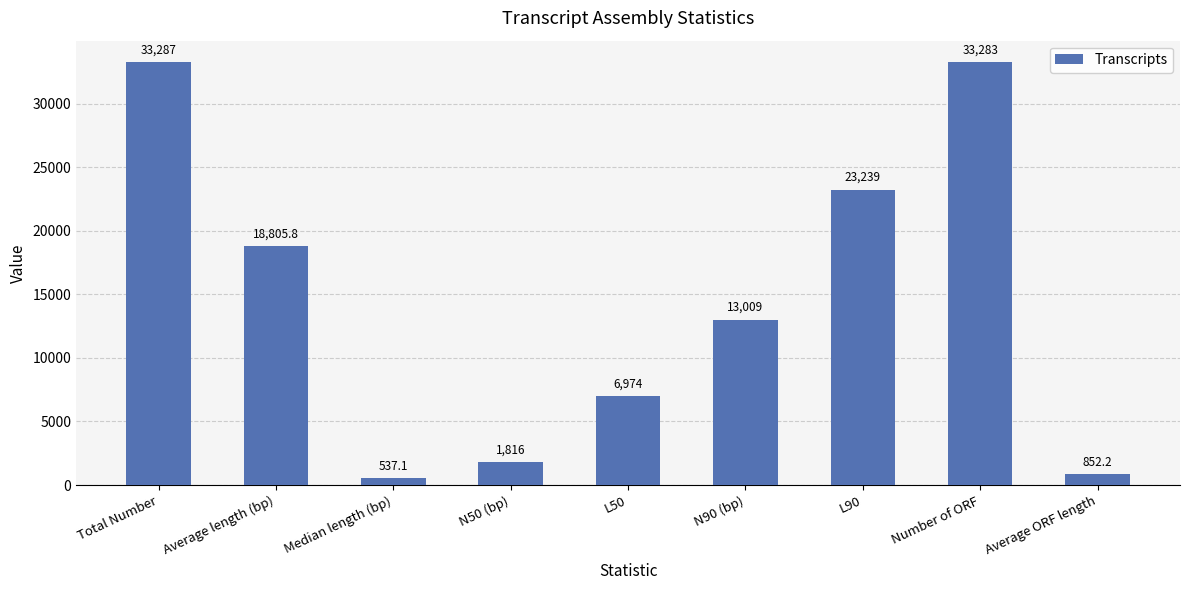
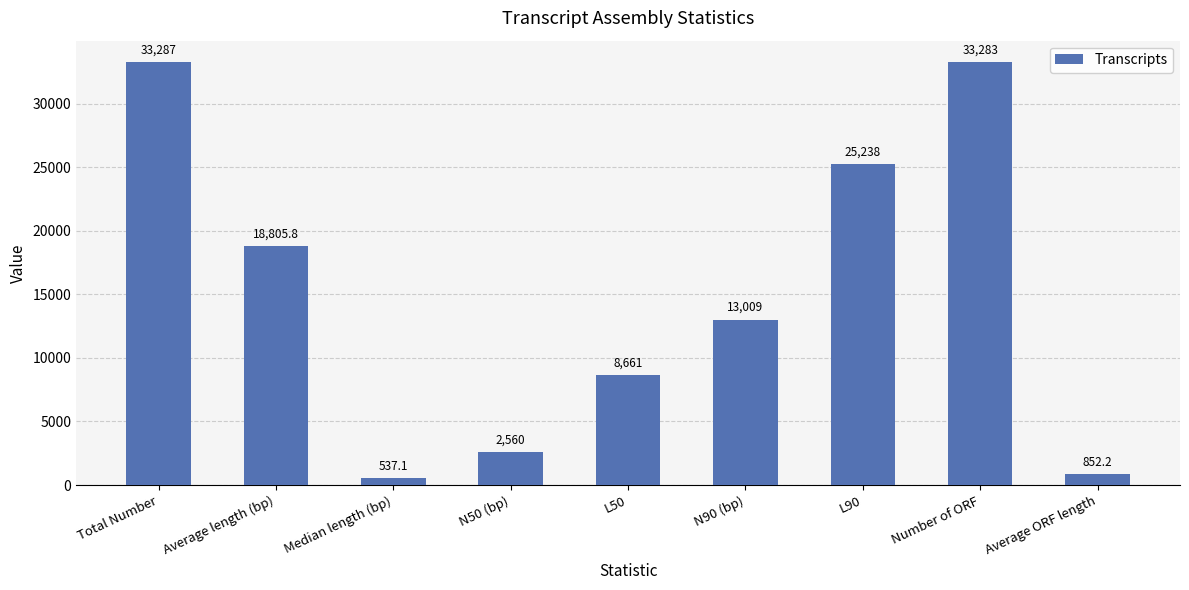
  {
    "Total Number": "33,287",
    "Average length (bp)": "18,805.8",
    "Median length (bp)": "537.1",
-   "N50 (bp)": "1,816",
-   "L50": "6,974",
+   "N50 (bp)": "2,560",
+   "L50": "8,661",
    "N90 (bp)": "13,009",
-   "L90": "23,239",
+   "L90": "25,238",
    "Number of ORF": "33,283",
    "Average ORF length": "852.2"
  }
